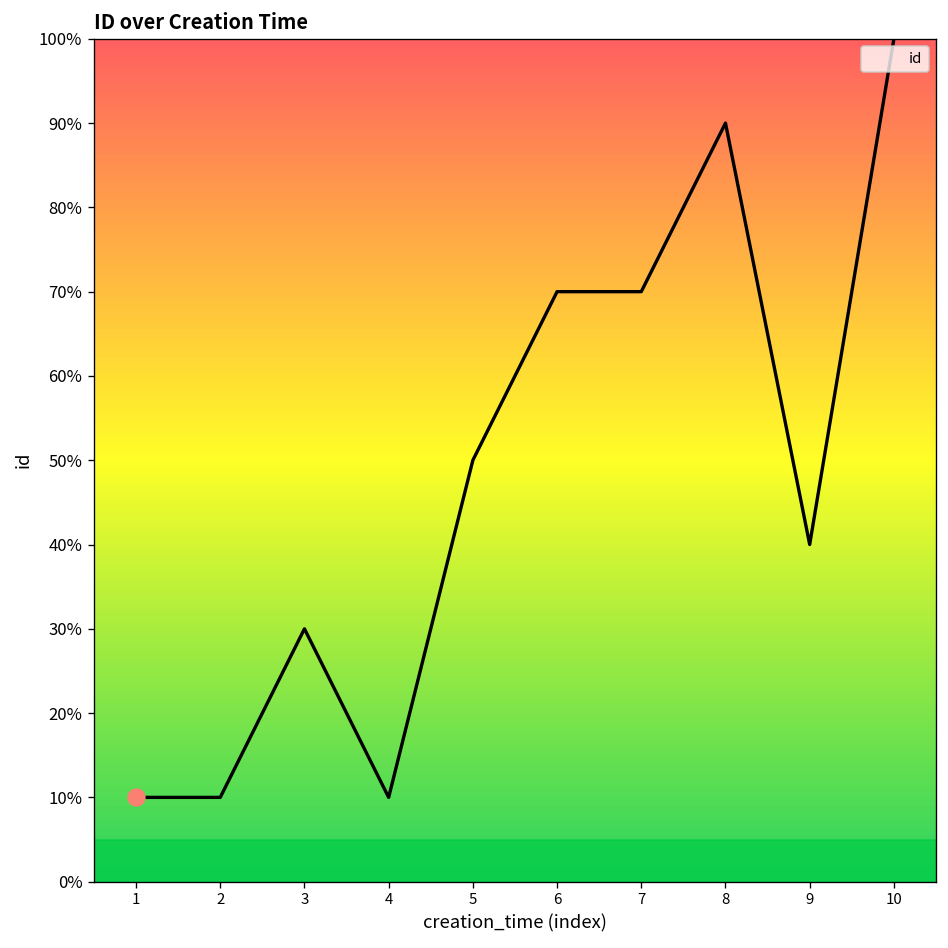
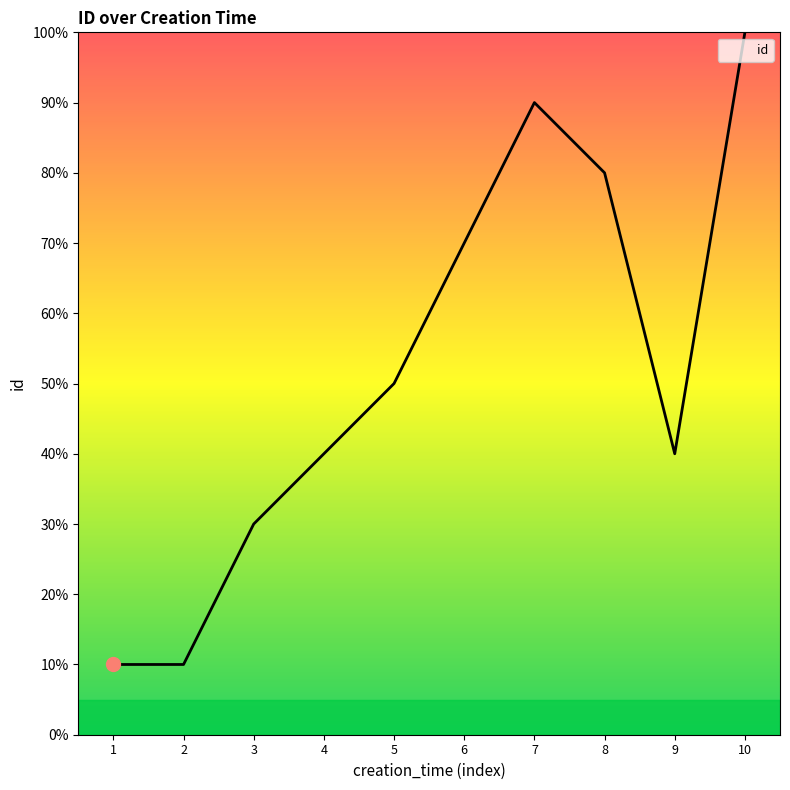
  {
    "id": {
      "2": "10%",
      "3": "30%",
-     "4": "10%",
+     "4": "40%",
      "5": "50%",
      "6": "70%",
-     "7": "70%",
-     "8": "90%",
+     "7": "90%",
+     "8": "80%",
      "9": "40%",
      "10": "100%"
    }
  }
